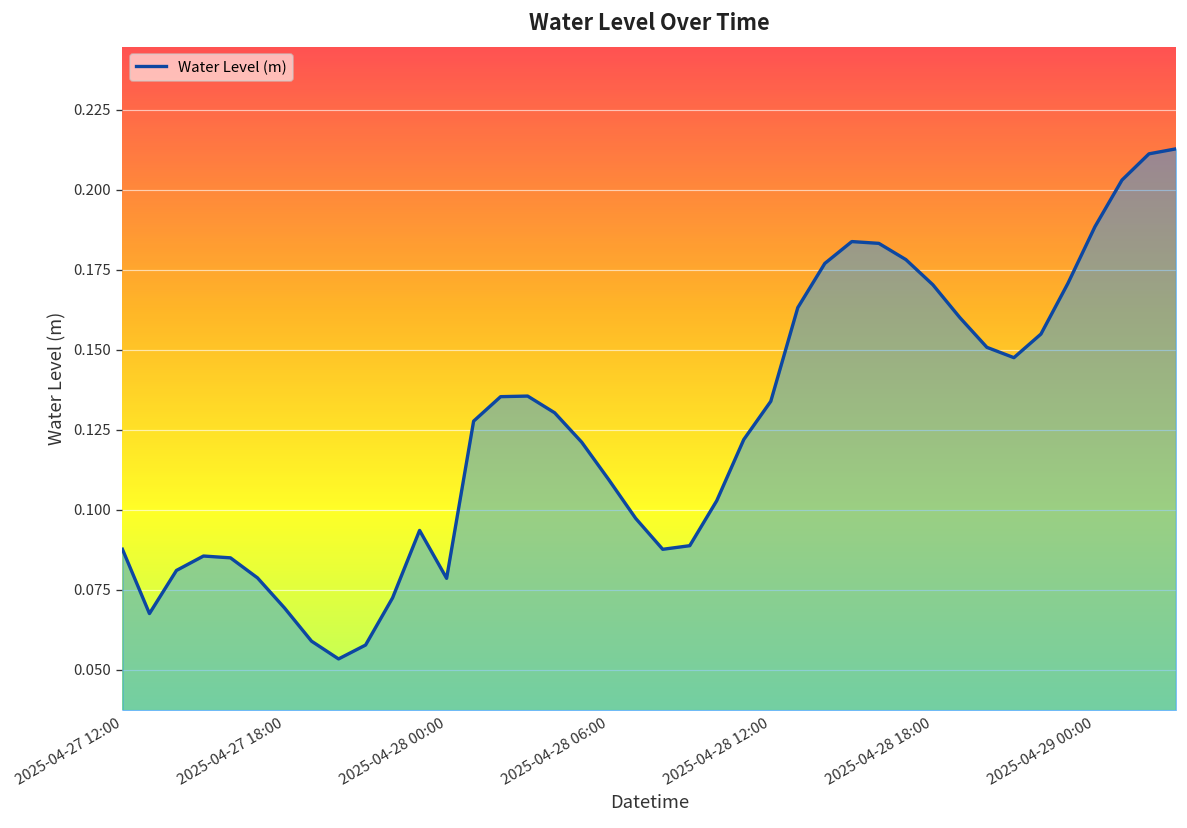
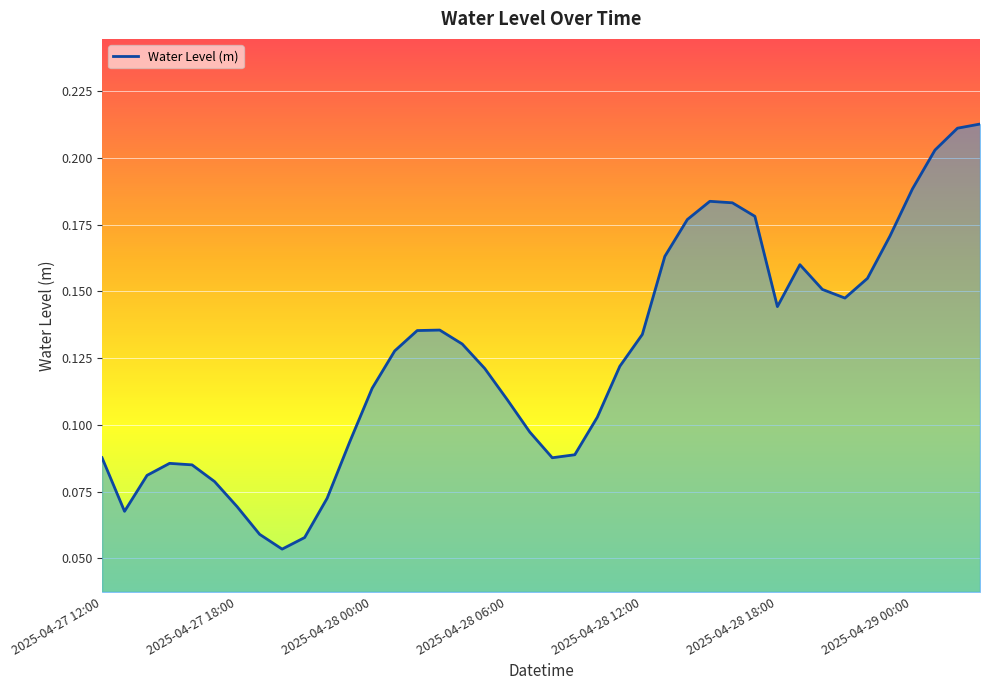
  {
    "2025-04-27 12:00": 0.088,
    "2025-04-27 18:00": 0.069,
-   "2025-04-28 00:00": 0.079,
+   "2025-04-28 00:00": 0.114,
    "2025-04-28 06:00": 0.109,
    "2025-04-28 12:00": 0.134,
-   "2025-04-28 18:00": 0.170,
+   "2025-04-28 18:00": 0.144,
    "2025-04-29 00:00": 0.188
  }
